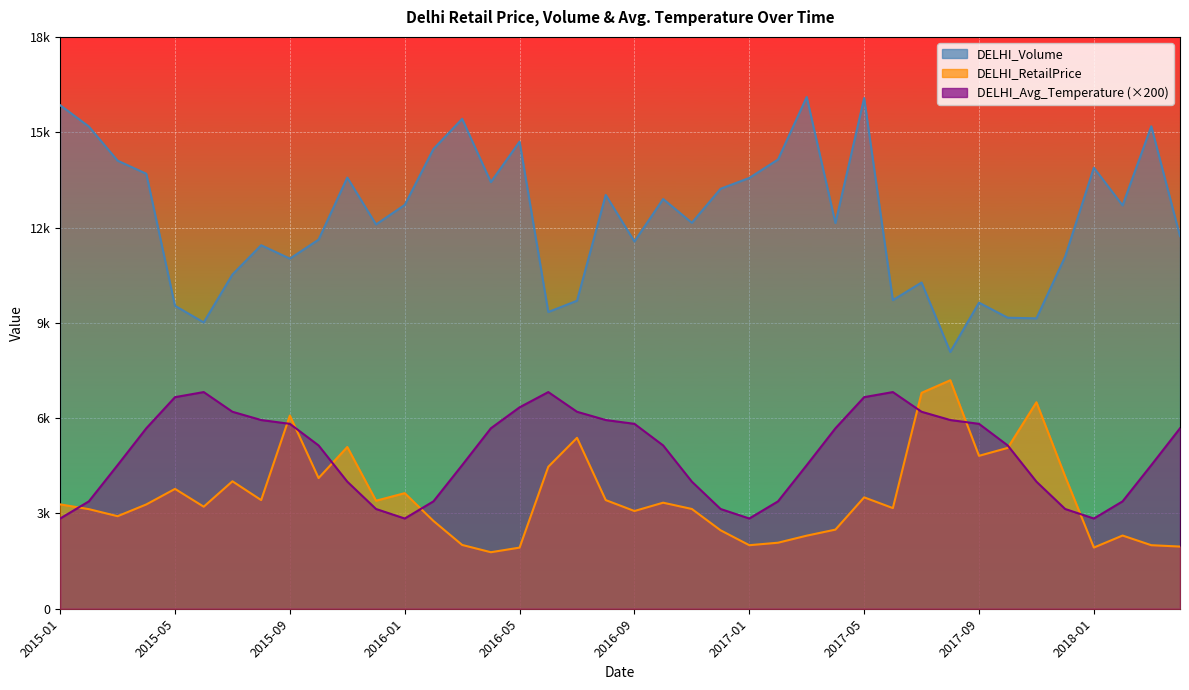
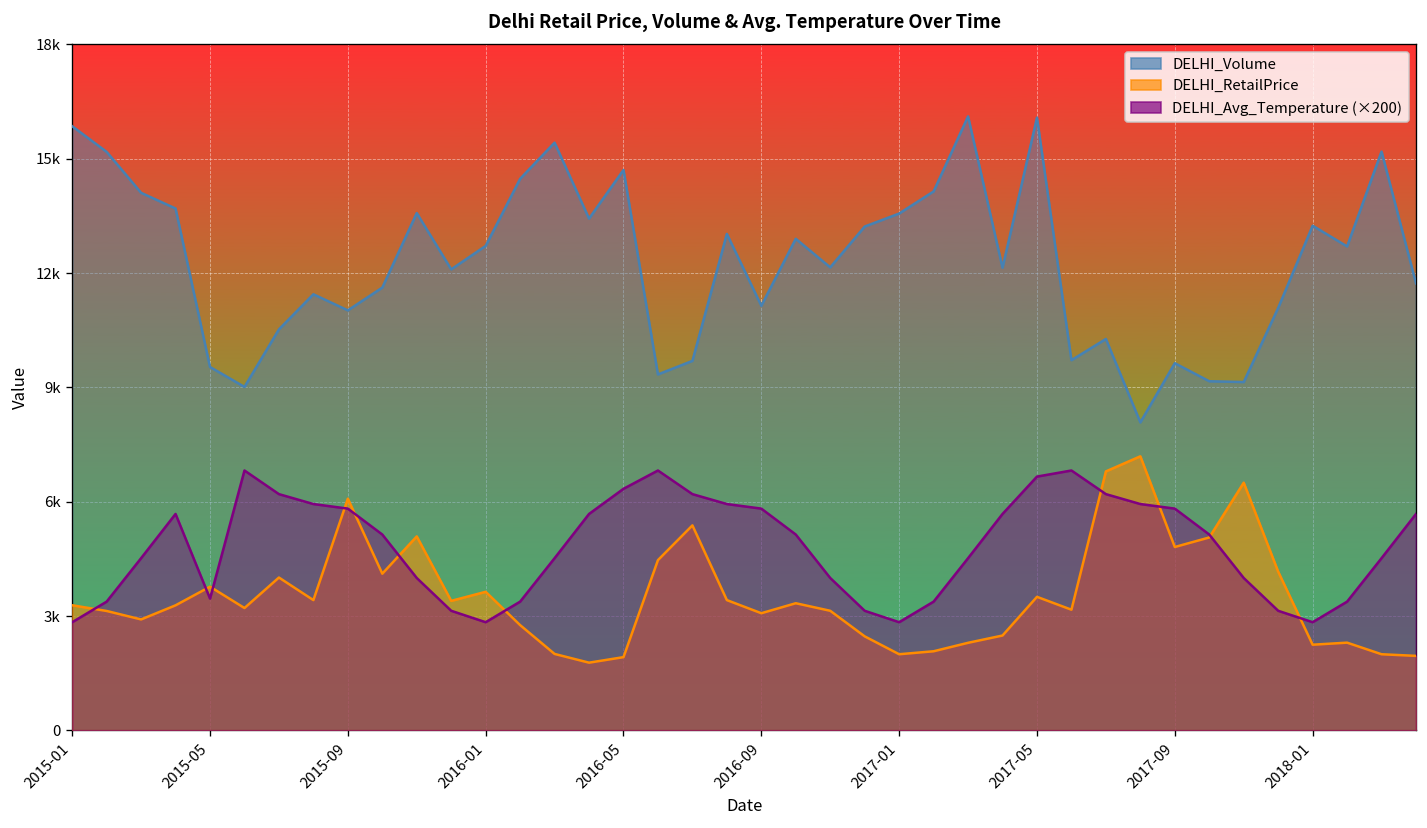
  {
    "DELHI_Volume": {
      "2015-01": 15900,
      "2015-05": 9500,
      "2015-09": 11000,
      "2016-01": 12700,
      "2016-05": 14700,
-     "2016-09": 11600,
+     "2016-09": 11100,
      "2017-01": 13600,
      "2017-05": 16100,
      "2017-09": 9600,
-     "2018-01": 13900
+     "2018-01": 13200
    },
    "DELHI_RetailPrice": {
      "2015-01": 3300,
      "2015-05": 3800,
      "2015-09": 6100,
      "2016-01": 3600,
      "2016-05": 1900,
      "2016-09": 3100,
      "2017-01": 2000,
      "2017-05": 3500,
      "2017-09": 4800,
-     "2018-01": 1900
+     "2018-01": 2300
    },
    "DELHI_Avg_Temperature (×200)": {
      "2015-01": 2800,
-     "2015-05": 6700,
+     "2015-05": 3500,
      "2015-09": 5800,
      "2016-01": 2800,
      "2016-05": 6300,
      "2016-09": 5800,
      "2017-01": 2800,
      "2017-05": 6700,
      "2017-09": 5800,
      "2018-01": 2800
    }
  }
